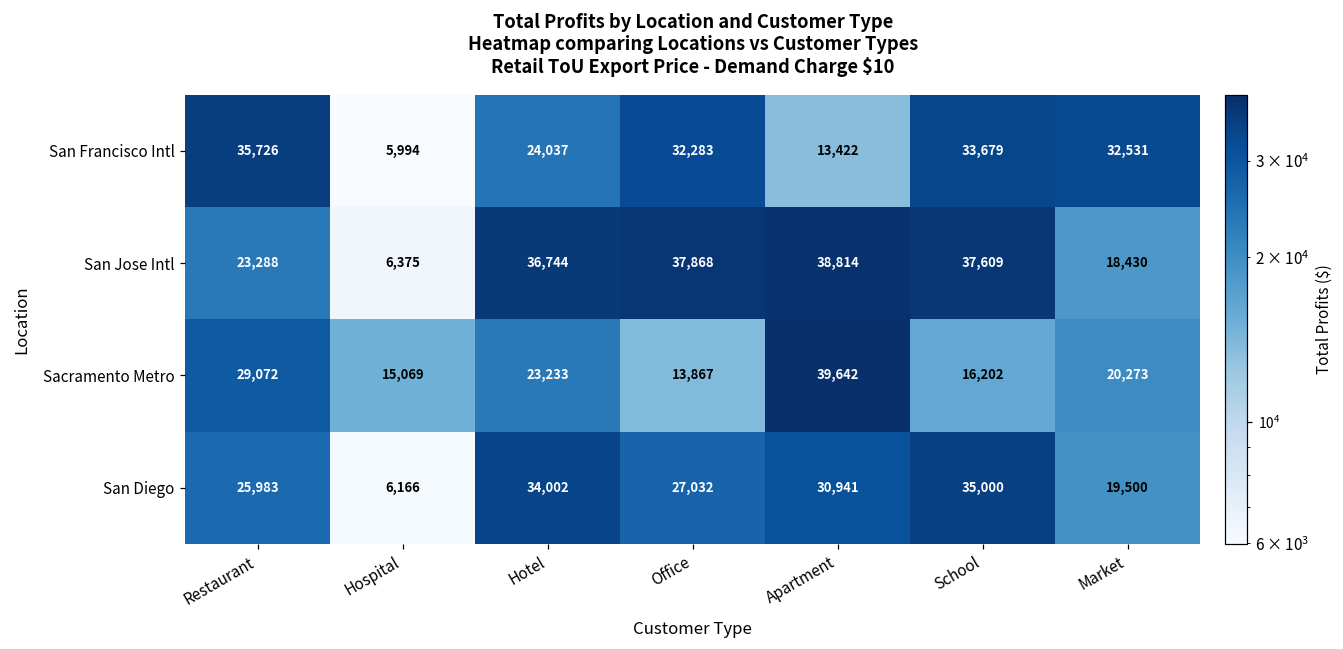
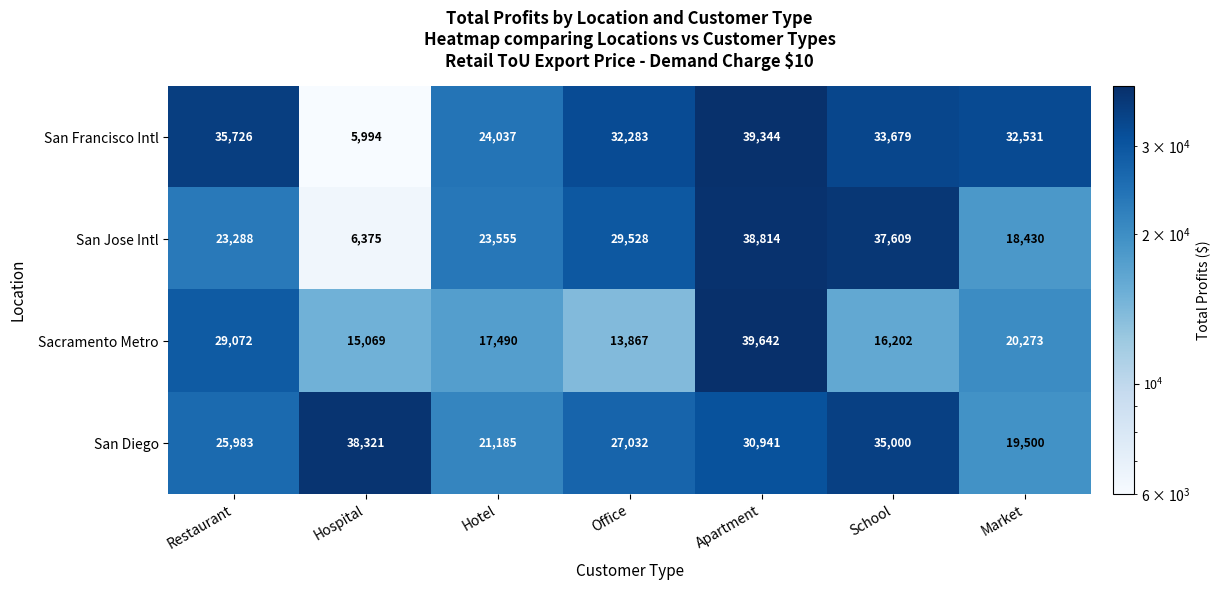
  {
    "San Francisco Intl": {
      "Restaurant": "35,726",
      "Hospital": "5,994",
      "Hotel": "24,037",
      "Office": "32,283",
-     "Apartment": "13,422",
+     "Apartment": "39,344",
      "School": "33,679",
      "Market": "32,531"
    },
    "San Jose Intl": {
      "Restaurant": "23,288",
      "Hospital": "6,375",
-     "Hotel": "36,744",
-     "Office": "37,868",
+     "Hotel": "23,555",
+     "Office": "29,528",
      "Apartment": "38,814",
      "School": "37,609",
      "Market": "18,430"
    },
    "Sacramento Metro": {
      "Restaurant": "29,072",
      "Hospital": "15,069",
-     "Hotel": "23,233",
+     "Hotel": "17,490",
      "Office": "13,867",
      "Apartment": "39,642",
      "School": "16,202",
      "Market": "20,273"
    },
    "San Diego": {
      "Restaurant": "25,983",
-     "Hospital": "6,166",
-     "Hotel": "34,002",
+     "Hospital": "38,321",
+     "Hotel": "21,185",
      "Office": "27,032",
      "Apartment": "30,941",
      "School": "35,000",
      "Market": "19,500"
    }
  }
